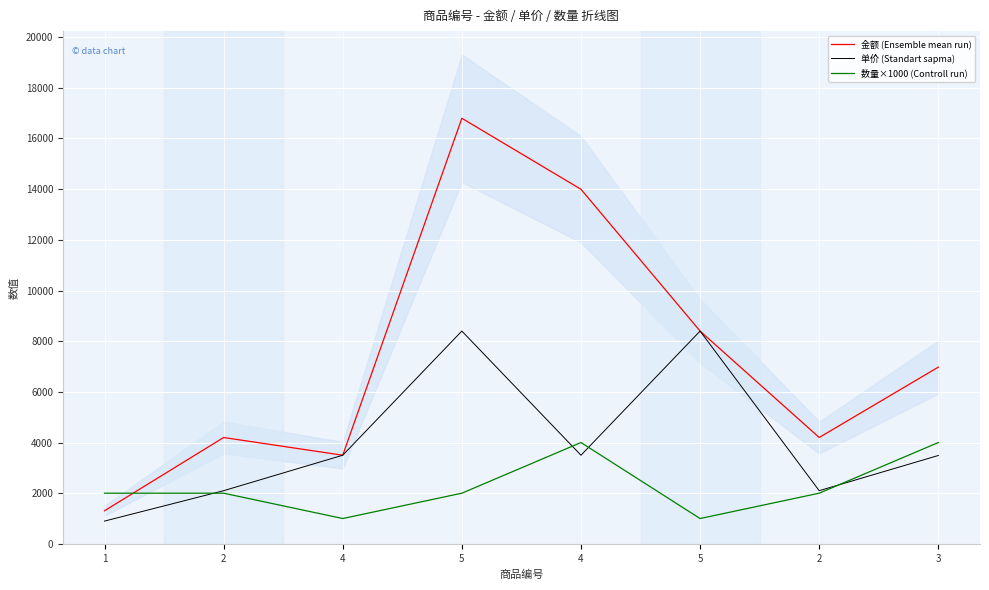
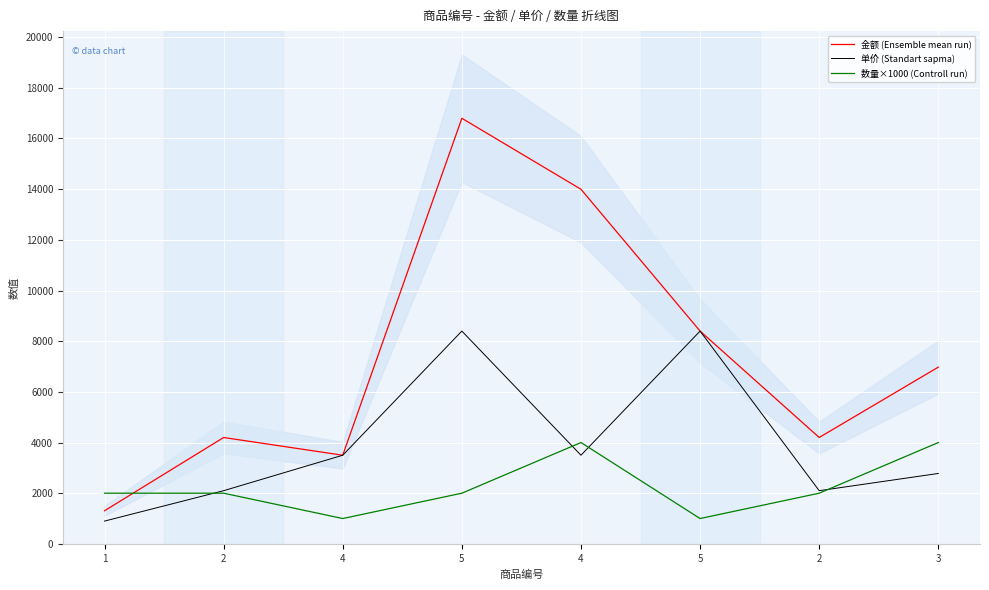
  {
    "金额 (Ensemble mean run)": {
      "1": 1300,
      "3": 7000
    },
    "单价 (Standart sapma)": {
      "1": 900,
-     "3": 3500
+     "3": 2800
    },
    "数量×1000 (Controll run)": {
      "1": 2000,
      "3": 4000
    }
  }
